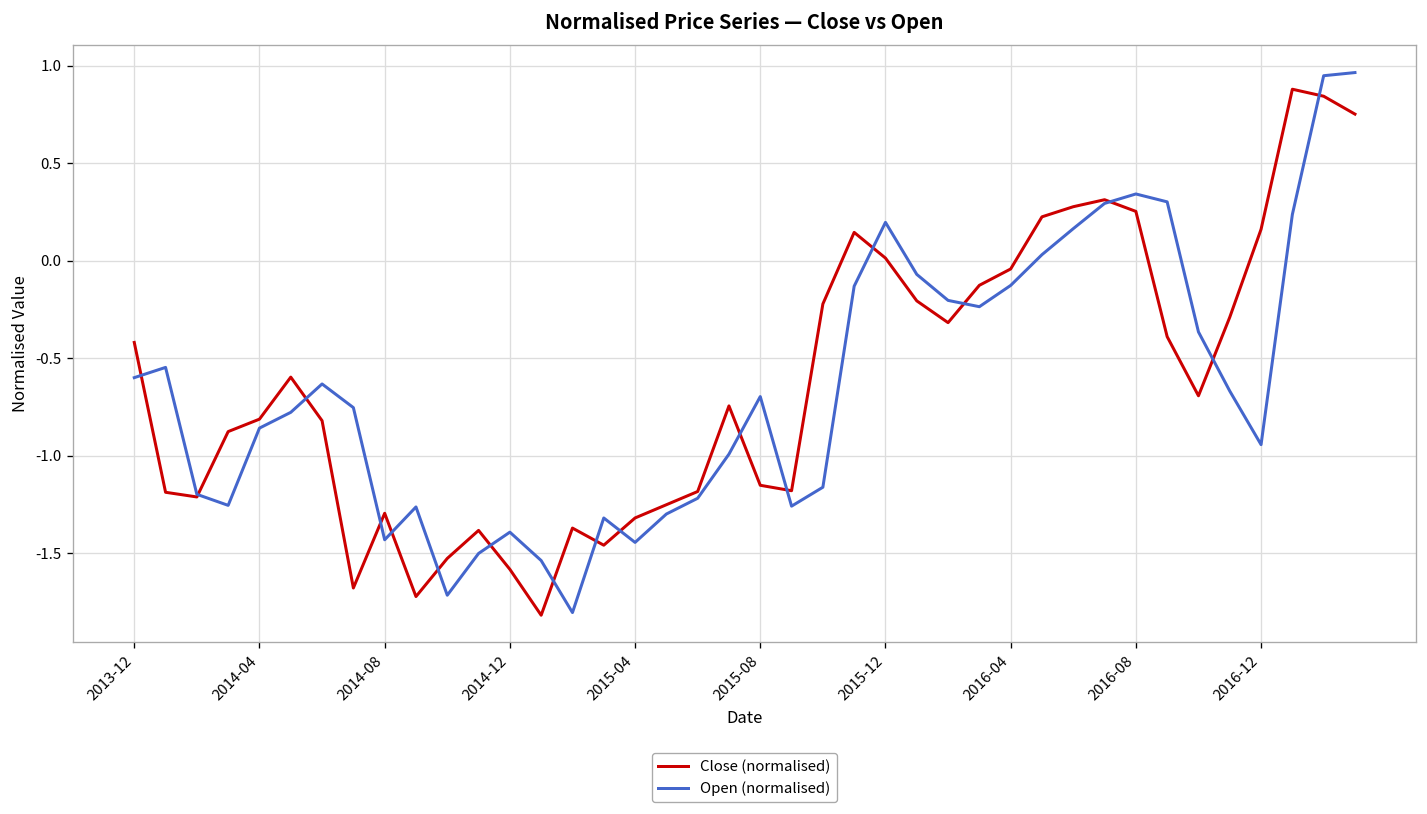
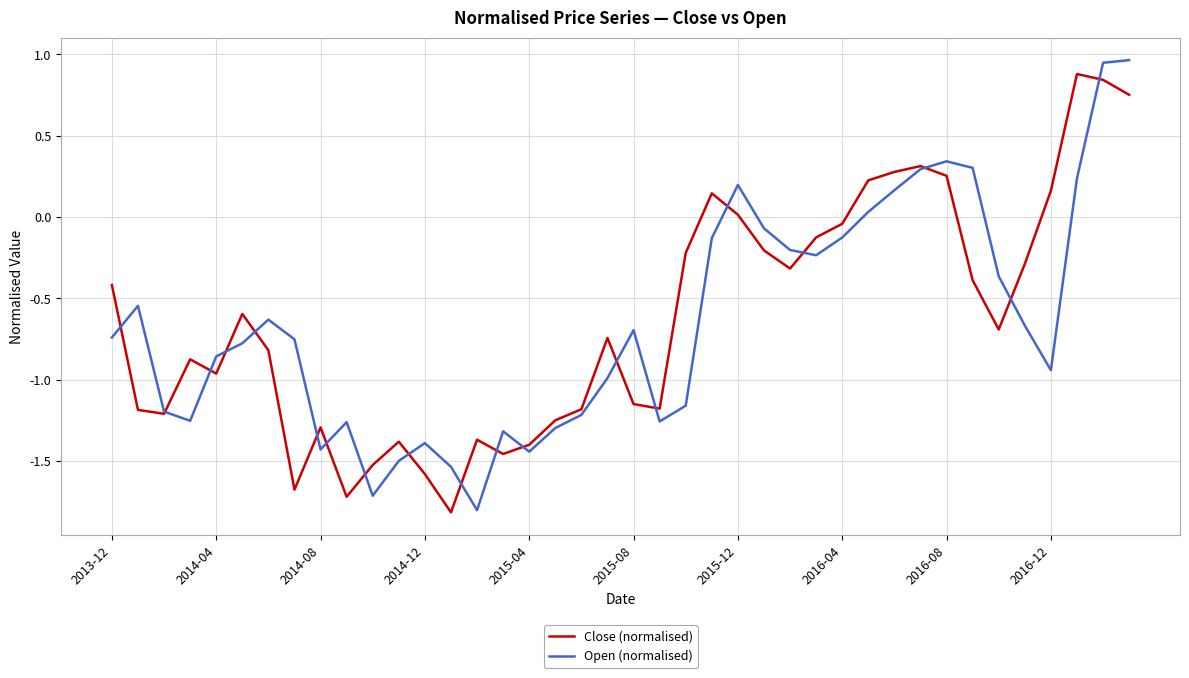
  {
    "Close (normalised)": {
      "2013-12": -0.42,
-     "2014-04": -0.81,
+     "2014-04": -0.96,
      "2014-08": -1.29,
      "2014-12": -1.58,
-     "2015-04": -1.32,
+     "2015-04": -1.40,
      "2015-08": -1.15,
      "2015-12": 0.01,
      "2016-04": -0.04,
      "2016-08": 0.25,
      "2016-12": 0.16
    },
    "Open (normalised)": {
-     "2013-12": -0.60,
+     "2013-12": -0.74,
      "2014-04": -0.86,
      "2014-08": -1.43,
      "2014-12": -1.39,
      "2015-04": -1.44,
      "2015-08": -0.70,
      "2015-12": 0.20,
      "2016-04": -0.13,
      "2016-08": 0.34,
      "2016-12": -0.94
    }
  }
